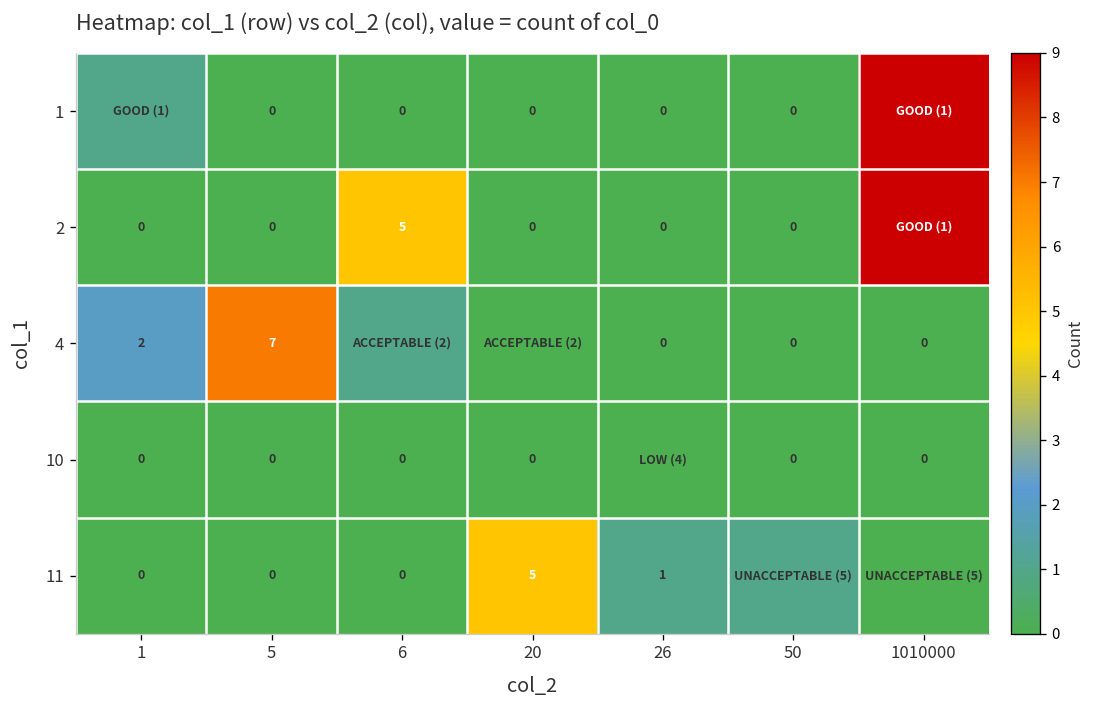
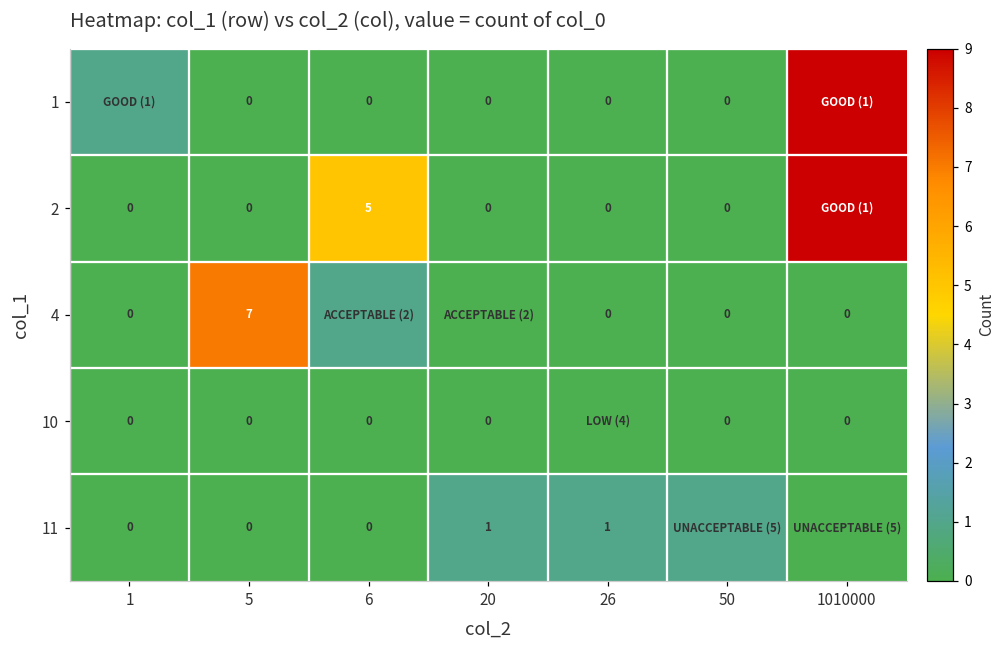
  {
    "1": {
      "1": "(1)",
      "5": "0",
      "6": "0",
      "20": "0",
      "26": "0",
      "50": "0",
      "1010000": "(1)"
    },
    "2": {
      "1": "0",
      "5": "0",
      "6": "5",
      "20": "0",
      "26": "0",
      "50": "0",
      "1010000": "(1)"
    },
    "4": {
-     "1": "2",
+     "1": "0",
      "5": "7",
      "6": "(2)",
      "20": "(2)",
      "26": "0",
      "50": "0",
      "1010000": "0"
    },
    "10": {
      "1": "0",
      "5": "0",
      "6": "0",
      "20": "0",
      "26": "(4)",
      "50": "0",
      "1010000": "0"
    },
    "11": {
      "1": "0",
      "5": "0",
      "6": "0",
-     "20": "5",
+     "20": "1",
      "26": "1",
      "50": "(5)",
      "1010000": "(5)"
    }
  }
